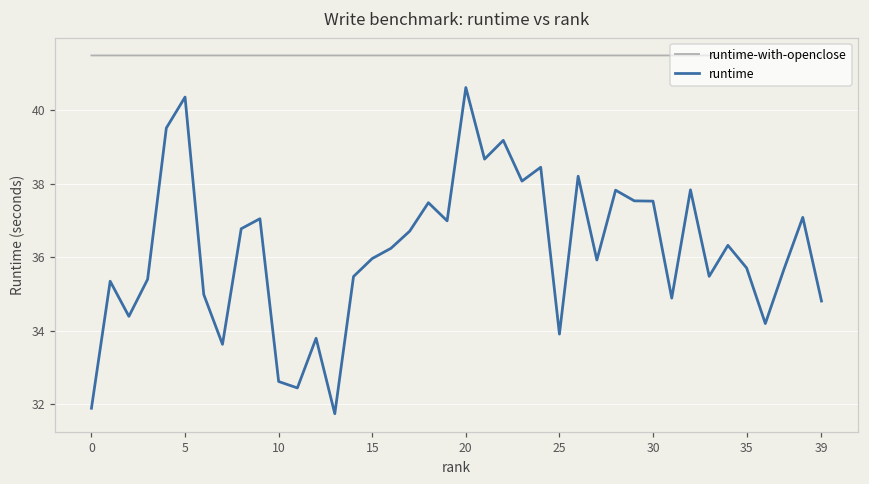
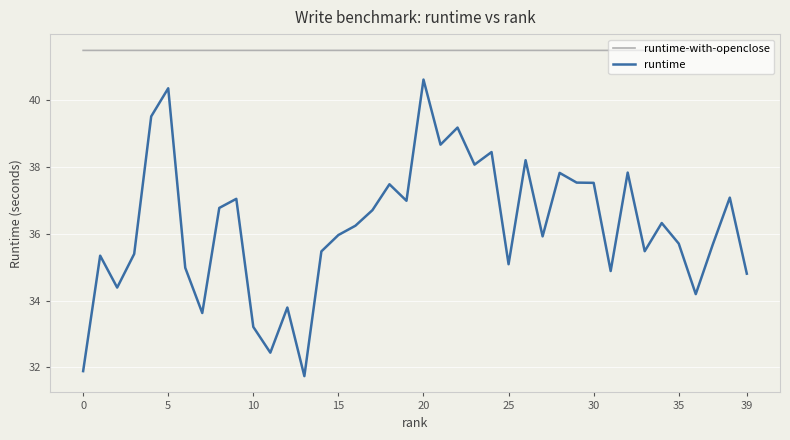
  {
    "runtime-with-openclose": {
      "0": 41.5,
      "5": 41.5,
      "10": 41.5,
      "15": 41.5,
      "20": 41.5,
      "25": 41.5,
      "30": 41.5
    },
    "runtime": {
      "0": 31.9,
      "5": 40.4,
-     "10": 32.6,
+     "10": 33.2,
      "15": 36.0,
      "20": 40.6,
-     "25": 33.9,
+     "25": 35.1,
      "30": 37.5,
      "35": 35.7,
      "39": 34.8
    }
  }
